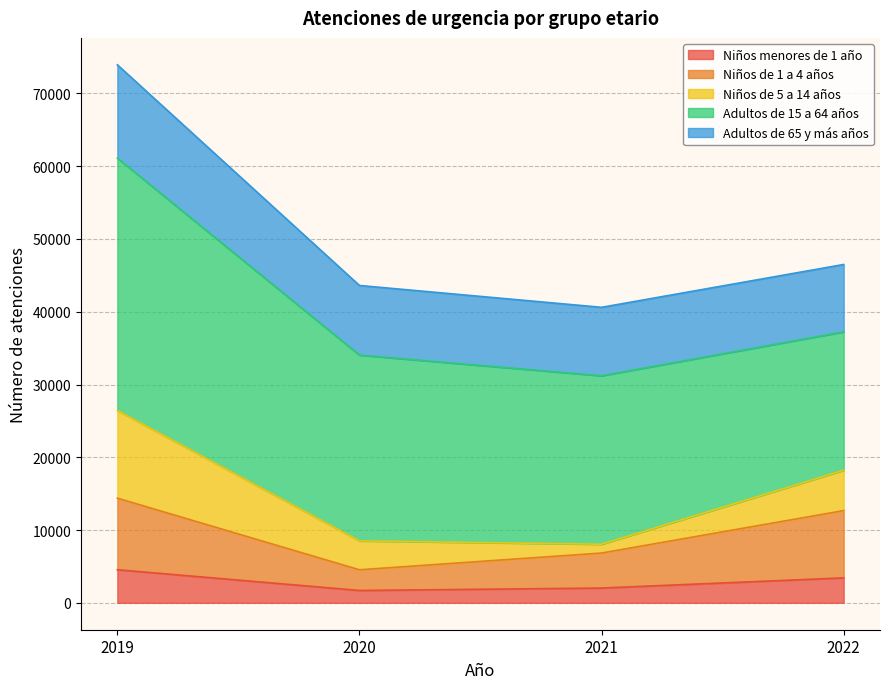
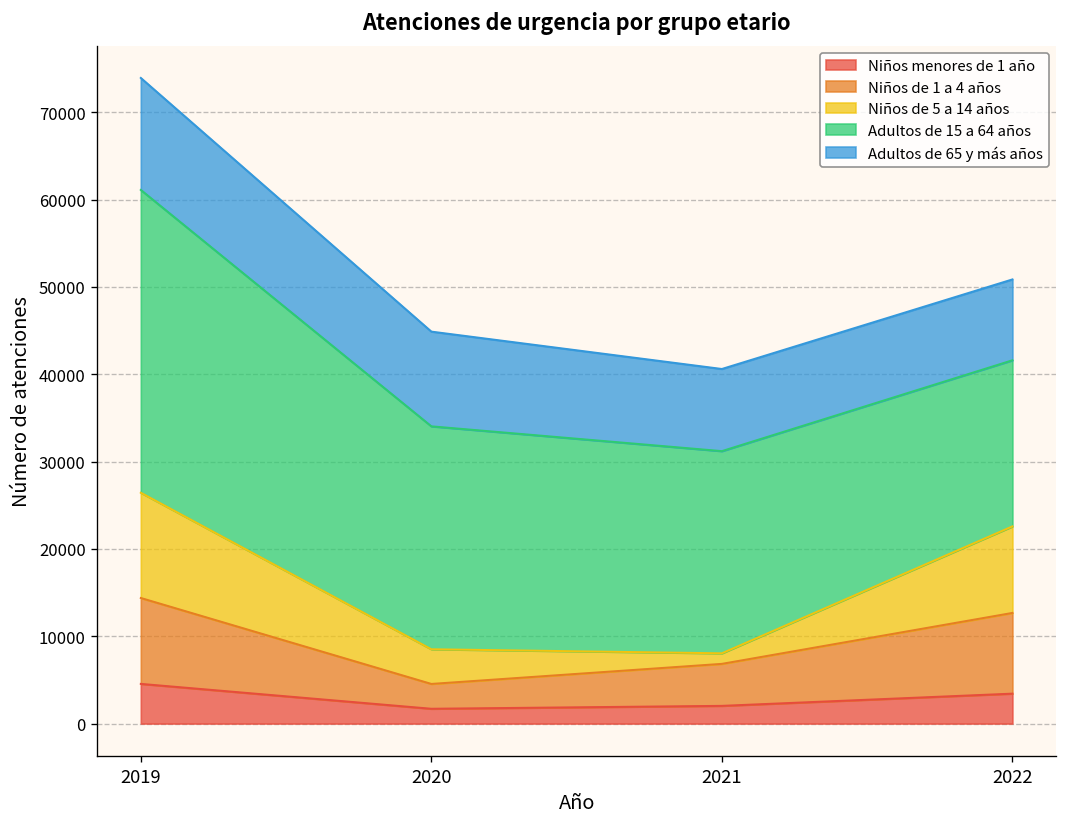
  {
    "Niños de 5 a 14 años": {
      "2019": 12000,
      "2020": 4000,
      "2021": 1000,
-     "2022": 6000
+     "2022": 10000
    },
    "Adultos de 15 a 64 años": {
      "2019": 35000,
      "2020": 26000,
      "2021": 23000,
      "2022": 19000
    },
    "Adultos de 65 y más años": {
      "2019": 13000,
-     "2020": 10000,
+     "2020": 11000,
      "2021": 9000,
      "2022": 9000
    }
  }
